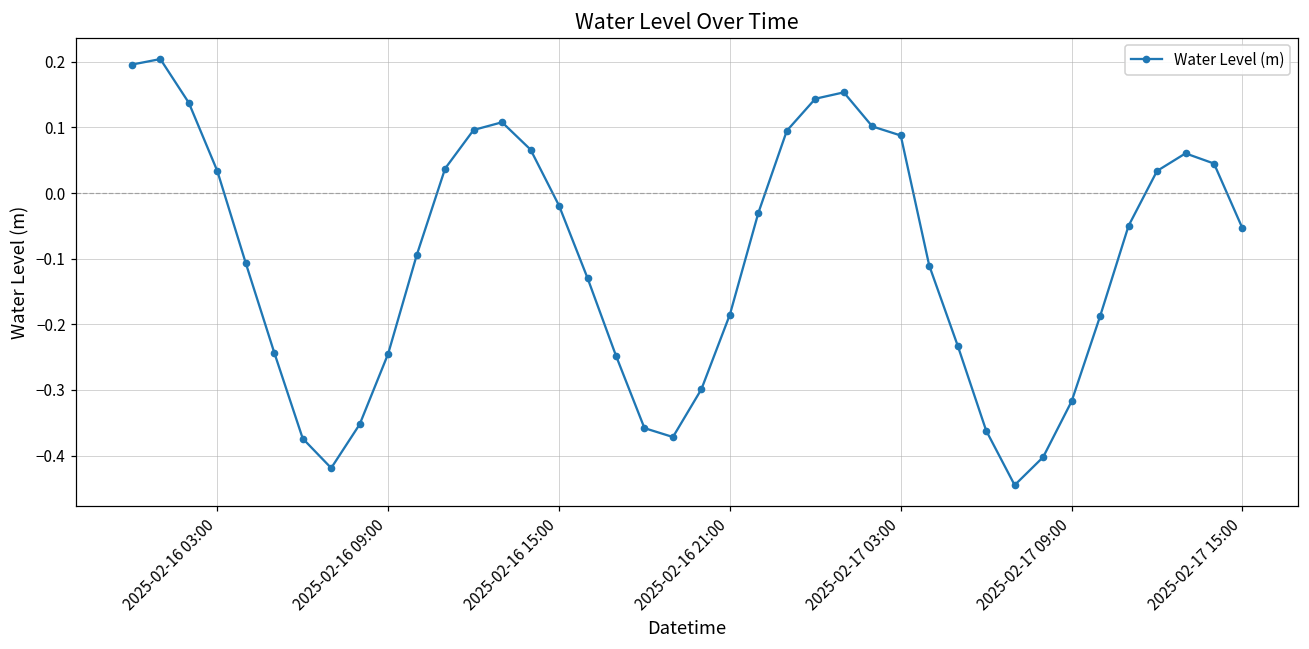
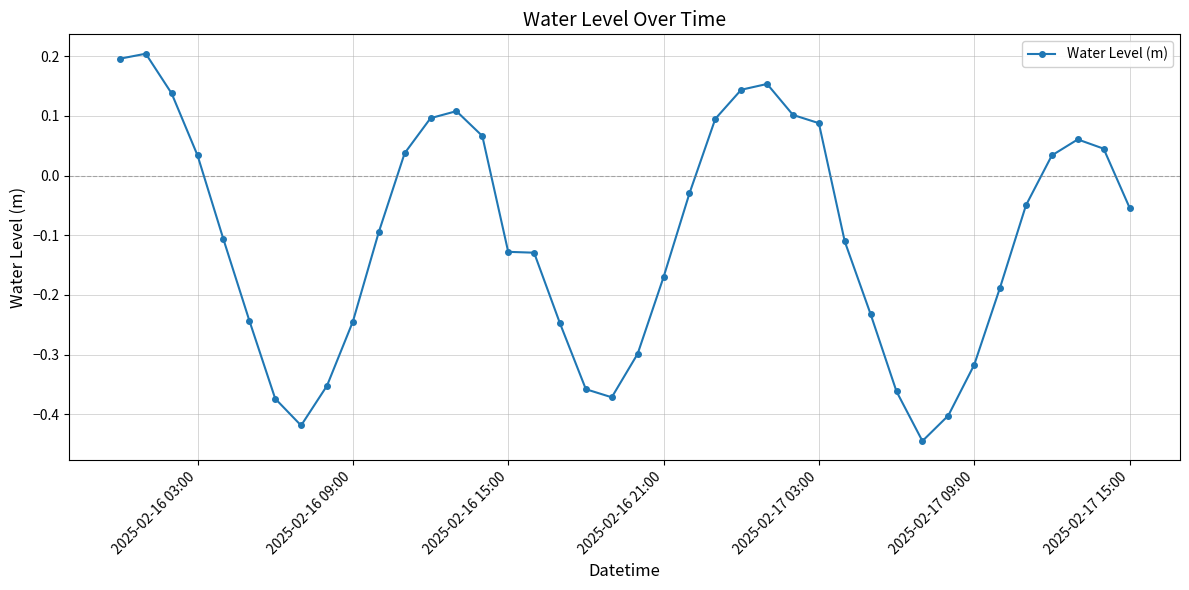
  {
    "2025-02-16 03:00": 0.03,
    "2025-02-16 09:00": -0.24,
-   "2025-02-16 15:00": -0.02,
-   "2025-02-16 21:00": -0.19,
+   "2025-02-16 15:00": -0.13,
+   "2025-02-16 21:00": -0.17,
    "2025-02-17 03:00": 0.09,
    "2025-02-17 09:00": -0.32,
    "2025-02-17 15:00": -0.05
  }
